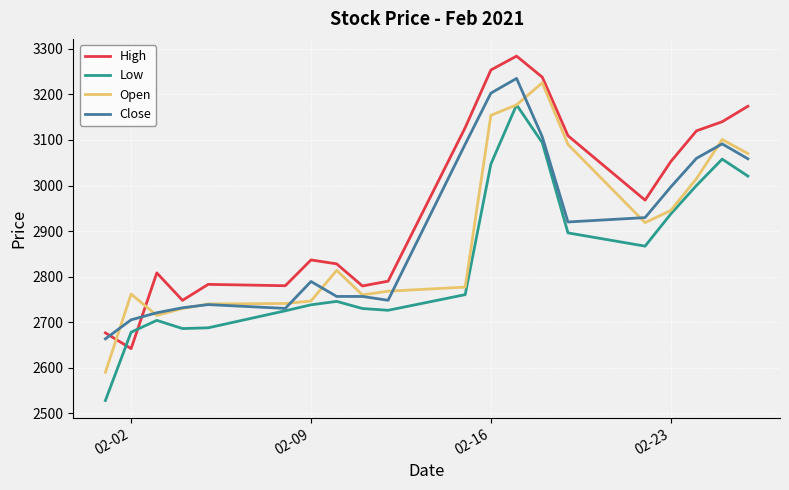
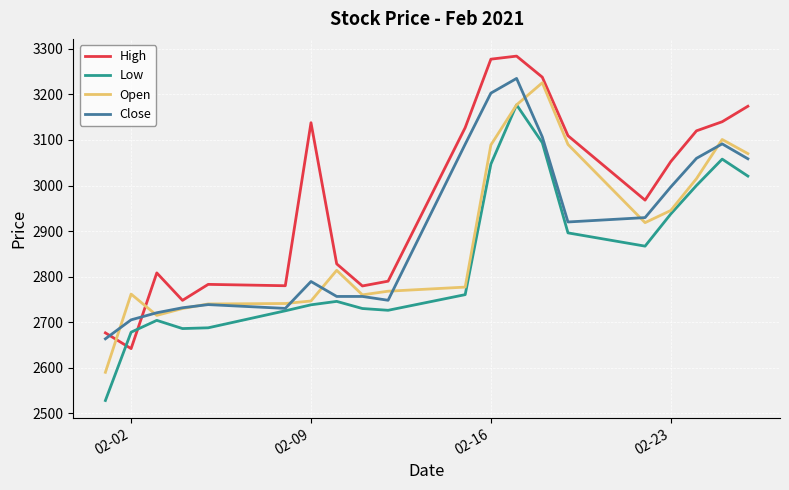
  {
    "High": {
      "02-02": 2640,
-     "02-09": 2840,
-     "02-16": 3250,
+     "02-09": 3140,
+     "02-16": 3280,
      "02-23": 3050
    },
    "Open": {
      "02-02": 2760,
      "02-09": 2750,
-     "02-16": 3150,
+     "02-16": 3090,
      "02-23": 2950
    }
  }
